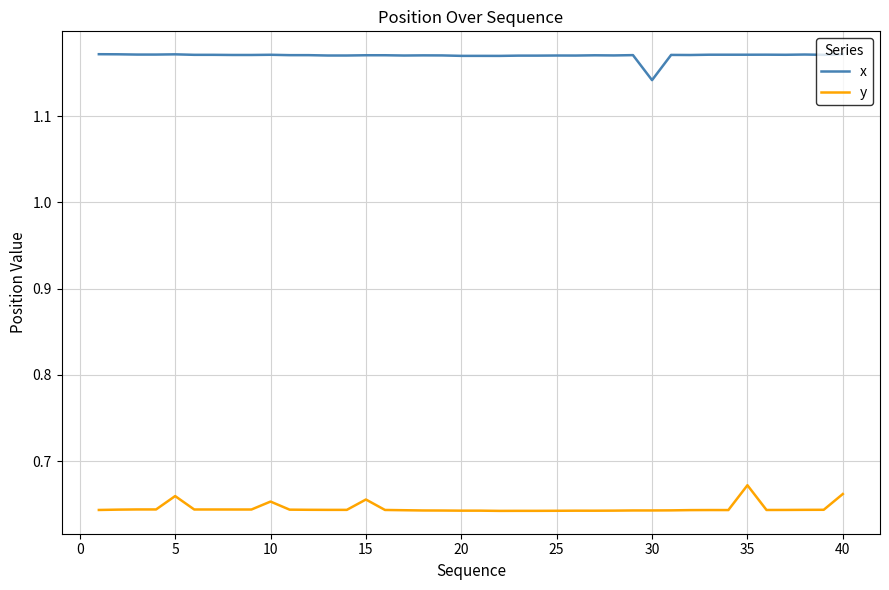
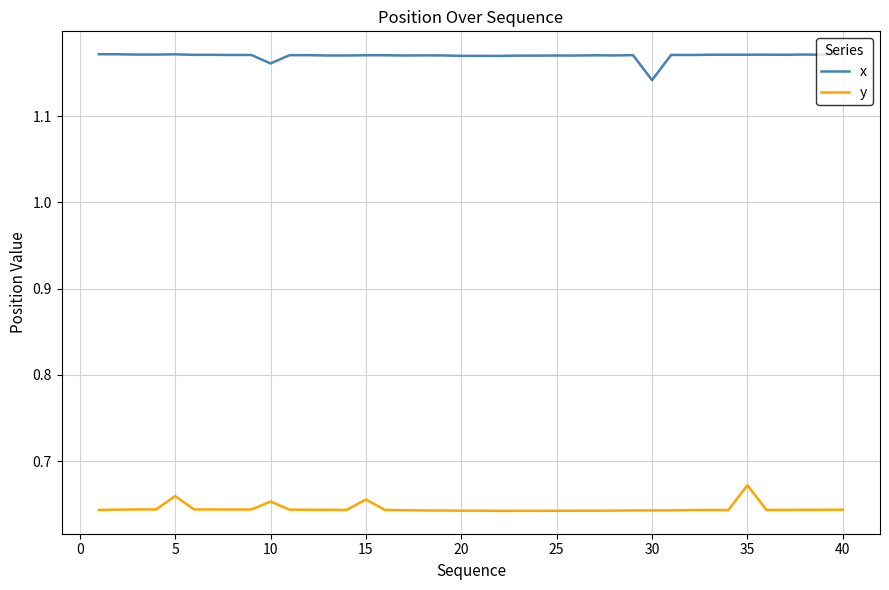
  {
    "x": {
      "5": 1.17,
-     "10": 1.17,
+     "10": 1.16,
      "15": 1.17,
      "20": 1.17,
      "25": 1.17,
      "30": 1.14,
      "35": 1.17
    },
    "y": {
      "5": 0.66,
      "10": 0.65,
      "15": 0.66,
      "20": 0.64,
      "25": 0.64,
      "30": 0.64,
      "35": 0.67,
-     "40": 0.66
+     "40": 0.64
    }
  }
